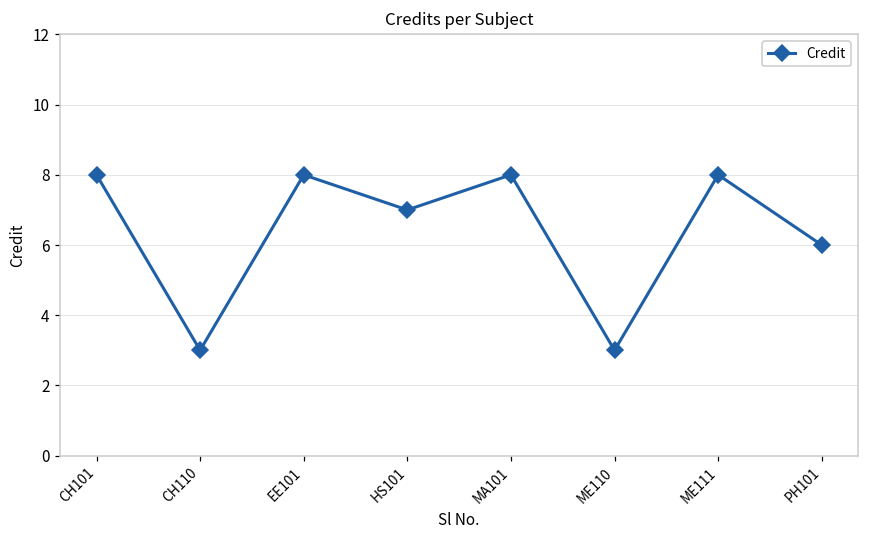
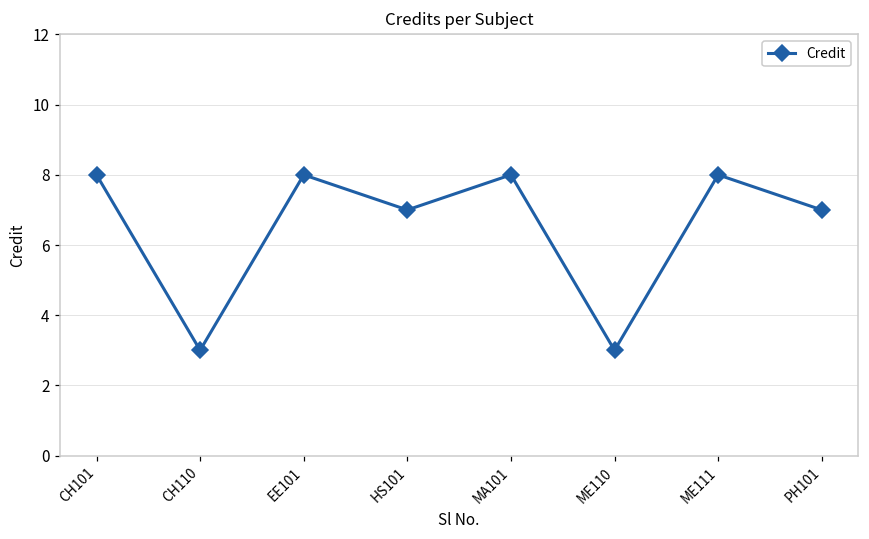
  {
    "CH101": 8,
    "CH110": 3,
    "EE101": 8,
    "HS101": 7,
    "MA101": 8,
    "ME110": 3,
    "ME111": 8,
-   "PH101": 6
+   "PH101": 7
  }
